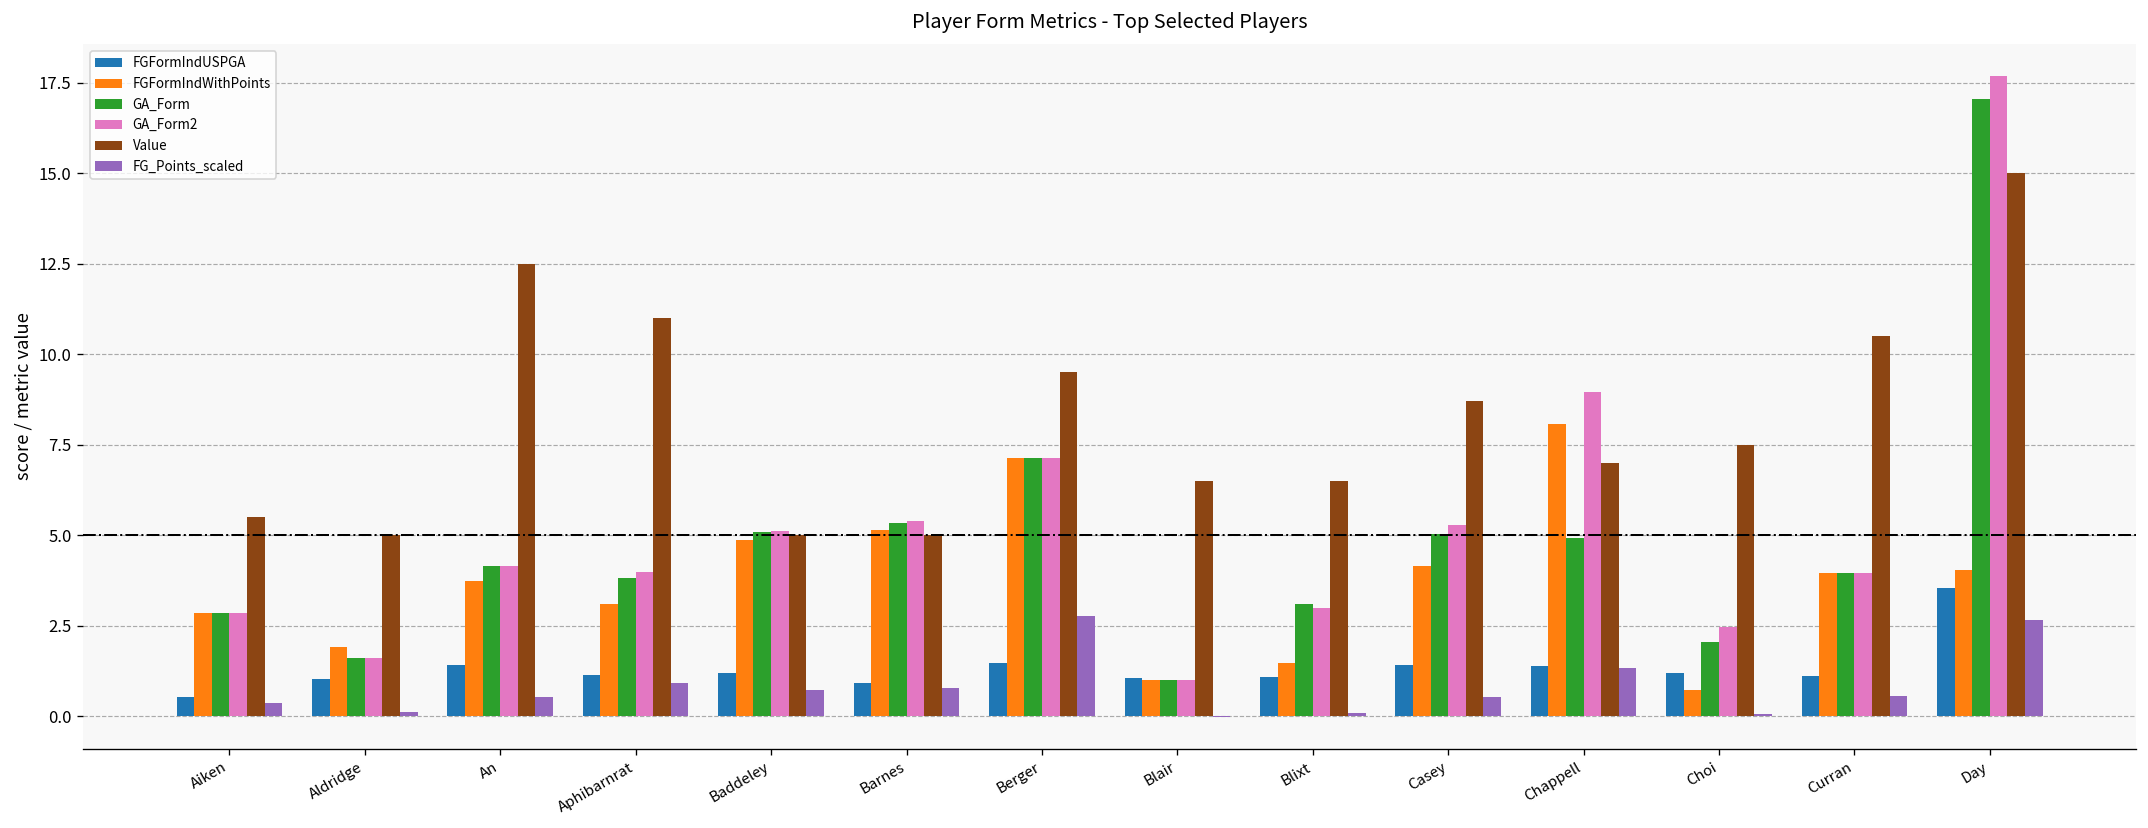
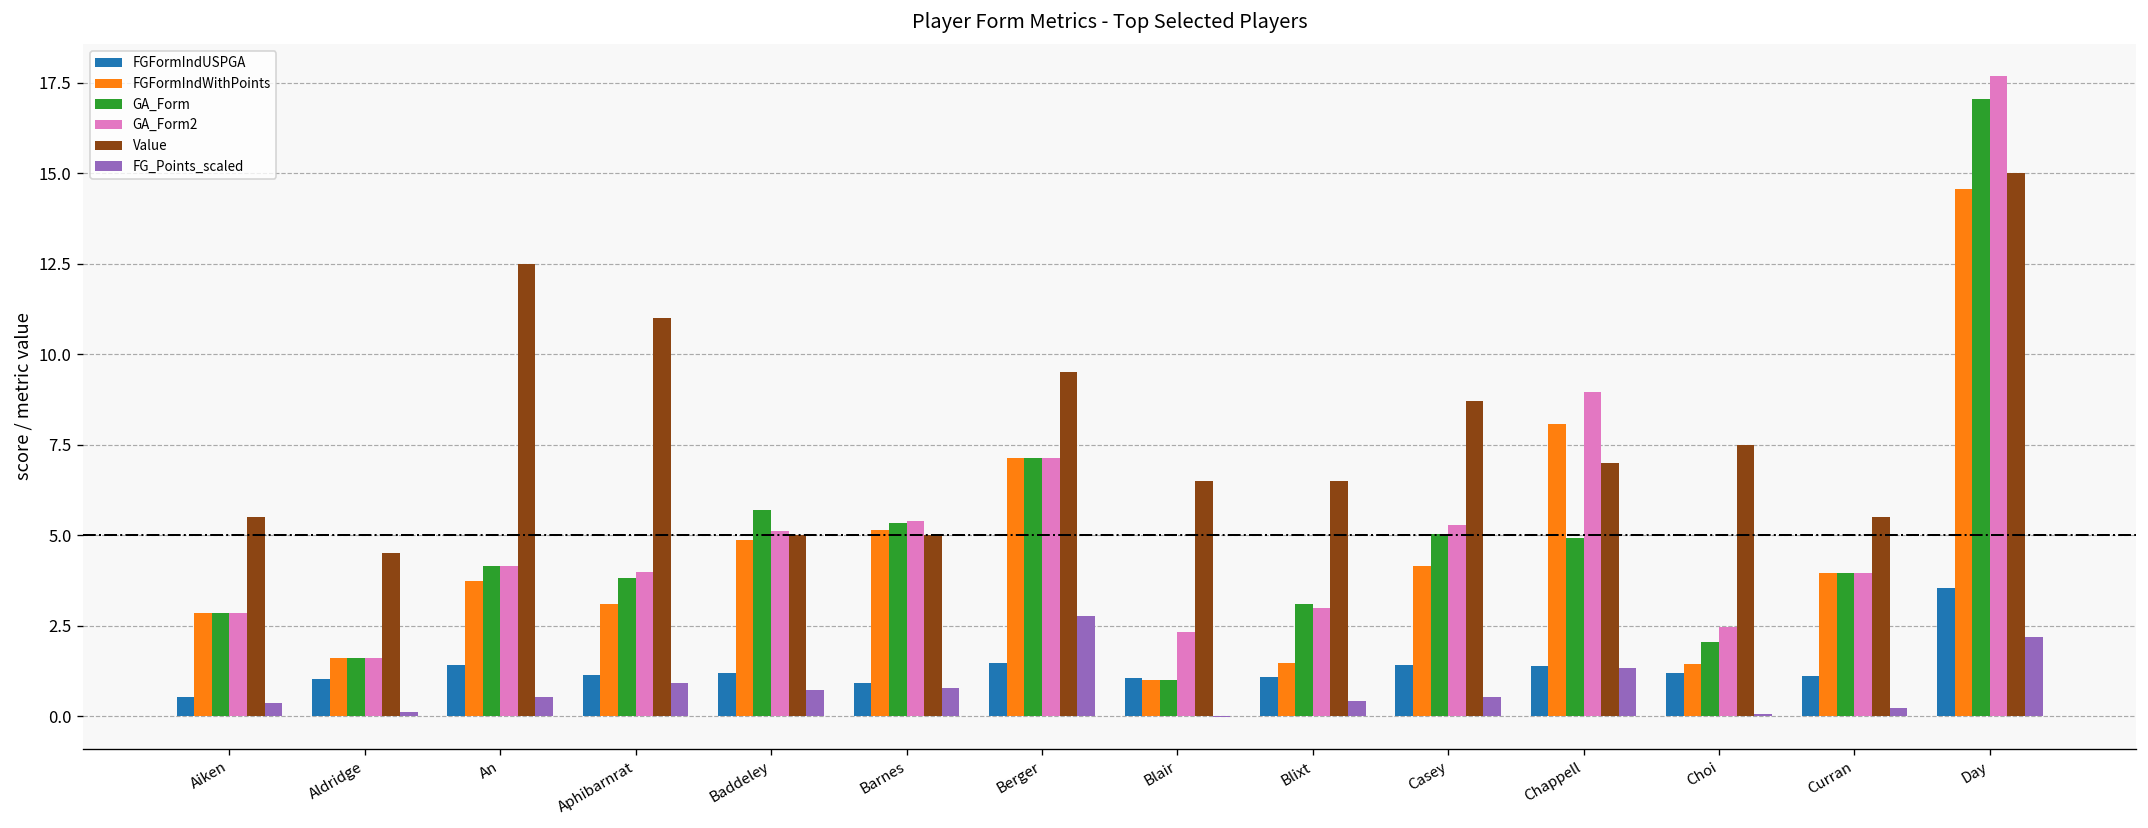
  {
    "FGFormIndUSPGA": {
      "Aiken": 0.5,
      "Aldridge": 1.0,
      "An": 1.4,
      "Aphibarnrat": 1.1,
      "Baddeley": 1.2,
      "Barnes": 0.9,
      "Berger": 1.5,
      "Blair": 1.0,
      "Blixt": 1.1,
      "Casey": 1.4,
      "Chappell": 1.4,
      "Choi": 1.2,
      "Curran": 1.1,
      "Day": 3.5
    },
    "FGFormIndWithPoints": {
      "Aiken": 2.9,
-     "Aldridge": 1.9,
+     "Aldridge": 1.6,
      "An": 3.7,
      "Aphibarnrat": 3.1,
      "Baddeley": 4.9,
      "Barnes": 5.1,
      "Berger": 7.1,
      "Blair": 1.0,
      "Blixt": 1.5,
      "Casey": 4.1,
      "Chappell": 8.1,
-     "Choi": 0.7,
+     "Choi": 1.5,
      "Curran": 3.9,
-     "Day": 4.0
+     "Day": 14.5
    },
    "GA_Form": {
      "Aiken": 2.9,
      "Aldridge": 1.6,
      "An": 4.1,
      "Aphibarnrat": 3.8,
-     "Baddeley": 5.1,
+     "Baddeley": 5.7,
      "Barnes": 5.3,
      "Berger": 7.1,
      "Blair": 1.0,
      "Blixt": 3.1,
      "Casey": 5.0,
      "Chappell": 4.9,
      "Choi": 2.1,
      "Curran": 3.9,
      "Day": 17.0
    },
    "GA_Form2": {
      "Aiken": 2.9,
      "Aldridge": 1.6,
      "An": 4.1,
      "Aphibarnrat": 4.0,
      "Baddeley": 5.1,
      "Barnes": 5.4,
      "Berger": 7.1,
-     "Blair": 1.0,
+     "Blair": 2.3,
      "Blixt": 3.0,
      "Casey": 5.3,
      "Chappell": 9.0,
      "Choi": 2.5,
      "Curran": 3.9,
      "Day": 17.7
    },
    "Value": {
      "Aiken": 5.5,
-     "Aldridge": 5.0,
+     "Aldridge": 4.5,
      "An": 12.5,
      "Aphibarnrat": 11.0,
      "Baddeley": 5.0,
      "Barnes": 5.0,
      "Berger": 9.5,
      "Blair": 6.5,
      "Blixt": 6.5,
      "Casey": 8.7,
      "Chappell": 7.0,
      "Choi": 7.5,
-     "Curran": 10.5,
+     "Curran": 5.5,
      "Day": 15.0
    },
    "FG_Points_scaled": {
      "Aiken": 0.4,
      "Aldridge": 0.1,
      "An": 0.5,
      "Aphibarnrat": 0.9,
      "Baddeley": 0.7,
      "Barnes": 0.8,
      "Berger": 2.8,
-     "Blixt": 0.1,
+     "Blixt": 0.4,
      "Casey": 0.5,
      "Chappell": 1.3,
-     "Curran": 0.6,
-     "Day": 2.7
+     "Curran": 0.2,
+     "Day": 2.2
    }
  }
